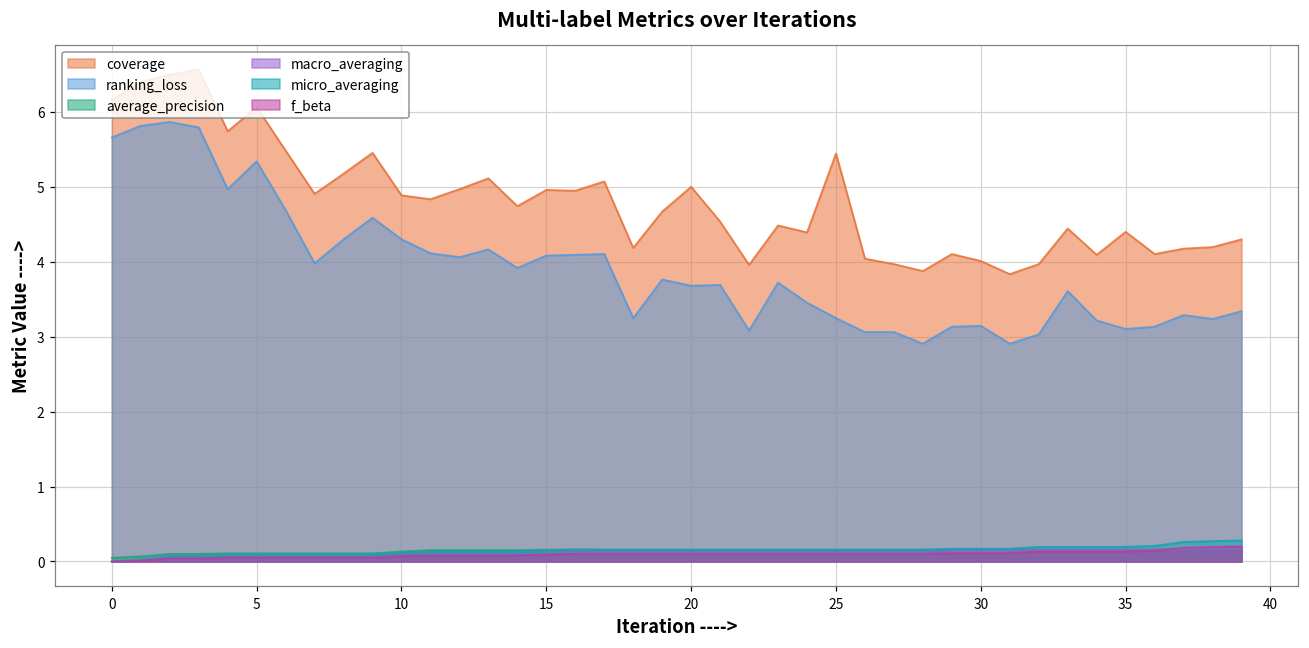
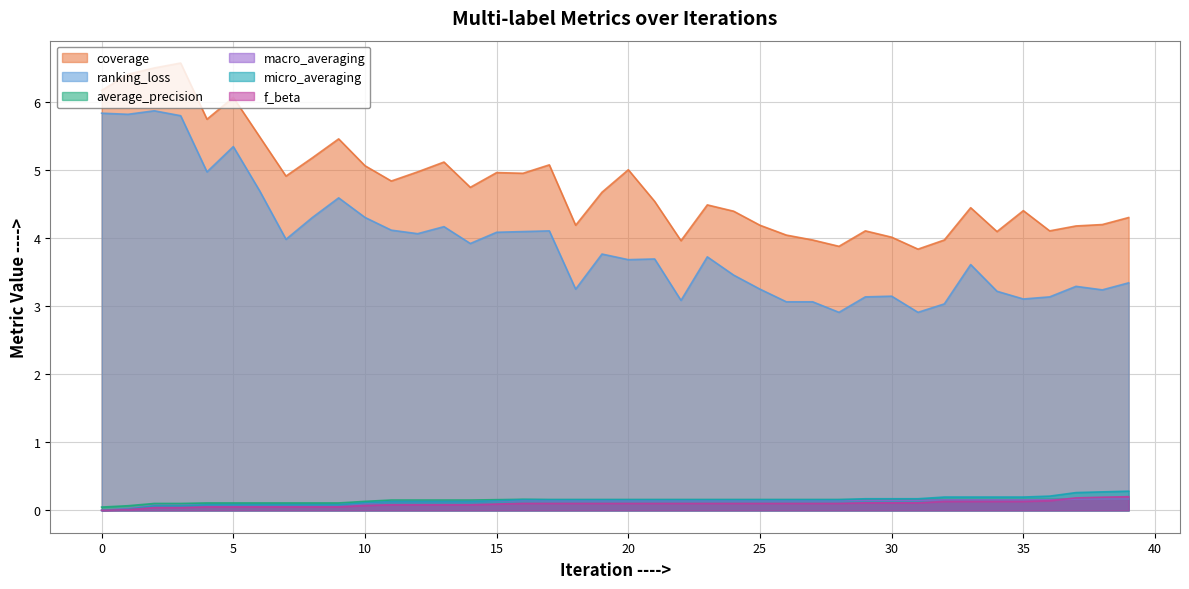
  {
    "coverage": {
-     "10": 4.9,
+     "10": 5.1,
      "15": 5.0,
      "20": 5.0,
-     "25": 5.4,
+     "25": 4.2,
      "30": 4.0,
      "35": 4.4
    },
    "ranking_loss": {
-     "0": 5.7,
+     "0": 5.8,
      "5": 5.3,
      "10": 4.3,
      "15": 4.1,
      "20": 3.7,
      "25": 3.2,
      "30": 3.1,
      "35": 3.1
    },
    "f_beta": {
      "15": 0.1,
      "20": 0.1,
      "25": 0.1
    }
  }
